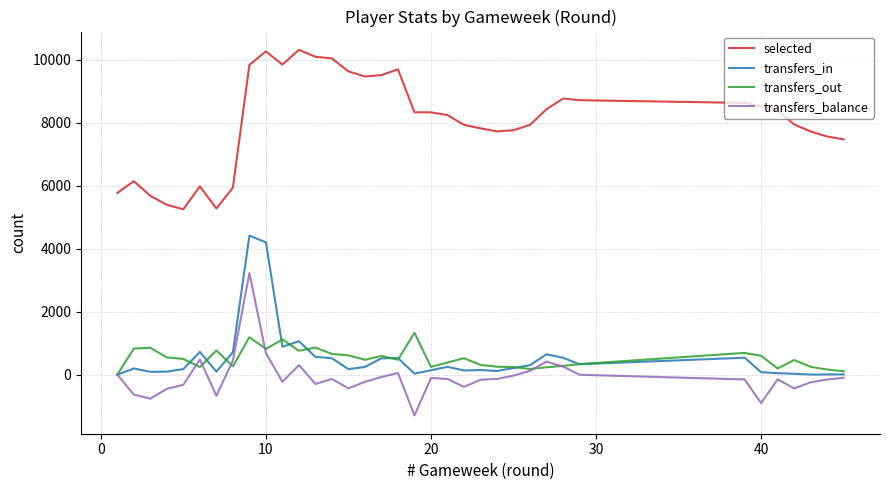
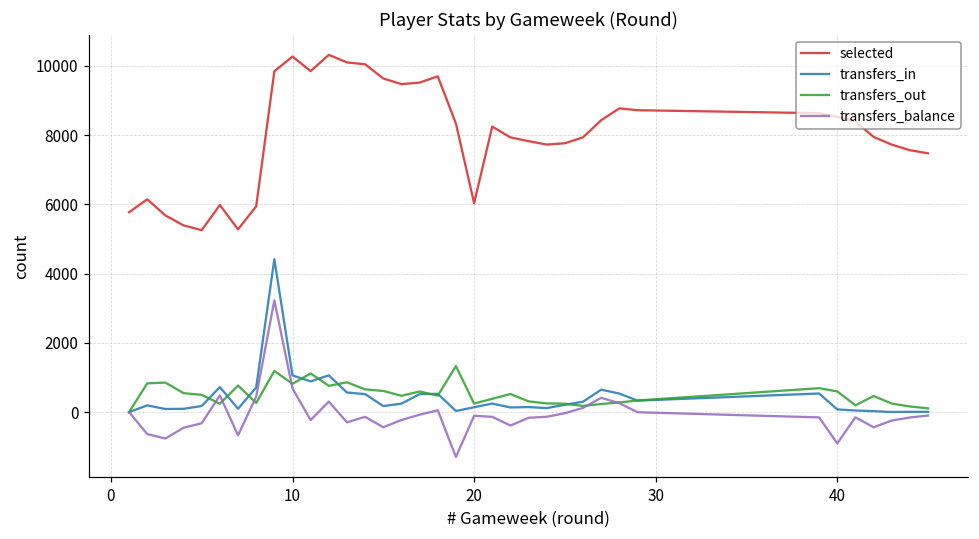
  {
    "selected": {
      "10": 10300,
-     "20": 8300
+     "20": 6000
    },
    "transfers_in": {
-     "10": 4200,
+     "10": 1100,
      "20": 100,
      "40": 100
    },
    "transfers_out": {
      "10": 800,
      "20": 200,
      "40": 600
    },
    "transfers_balance": {
      "10": 700,
      "20": -100,
      "40": -900
    }
  }
